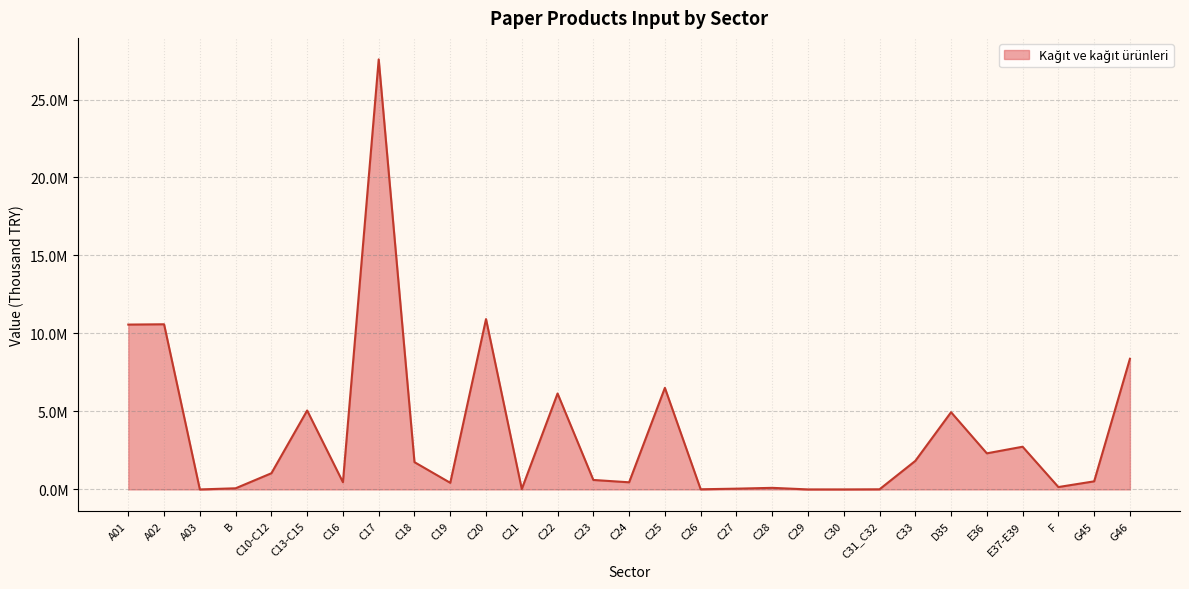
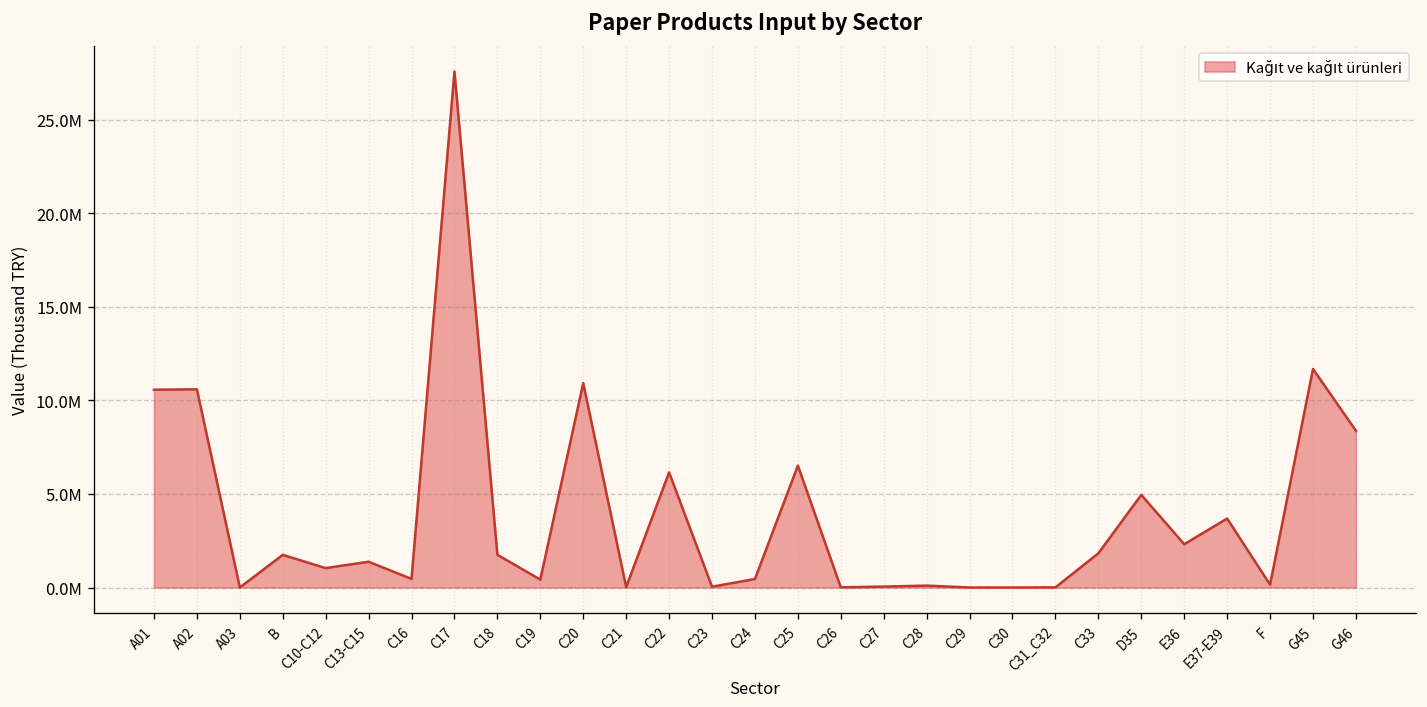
  {
    "A01": 10600000,
    "A02": 10600000,
    "A03": 0,
-   "B": 100000,
+   "B": 1700000,
    "C10-C12": 1000000,
-   "C13-C15": 5100000,
+   "C13-C15": 1400000,
    "C16": 500000,
    "C17": 27600000,
    "C18": 1700000,
    "C19": 400000,
    "C20": 10900000,
    "C21": 0,
    "C22": 6200000,
-   "C23": 600000,
+   "C23": 0,
    "C24": 500000,
    "C25": 6500000,
    "C26": 0,
    "C27": 0,
    "C28": 100000,
    "C29": 0,
    "C30": 0,
    "C31_C32": 0,
    "C33": 1800000,
    "D35": 4900000,
    "E36": 2300000,
-   "E37-E39": 2700000,
+   "E37-E39": 3700000,
    "F": 200000,
-   "G45": 500000,
+   "G45": 11700000,
    "G46": 8400000
  }
